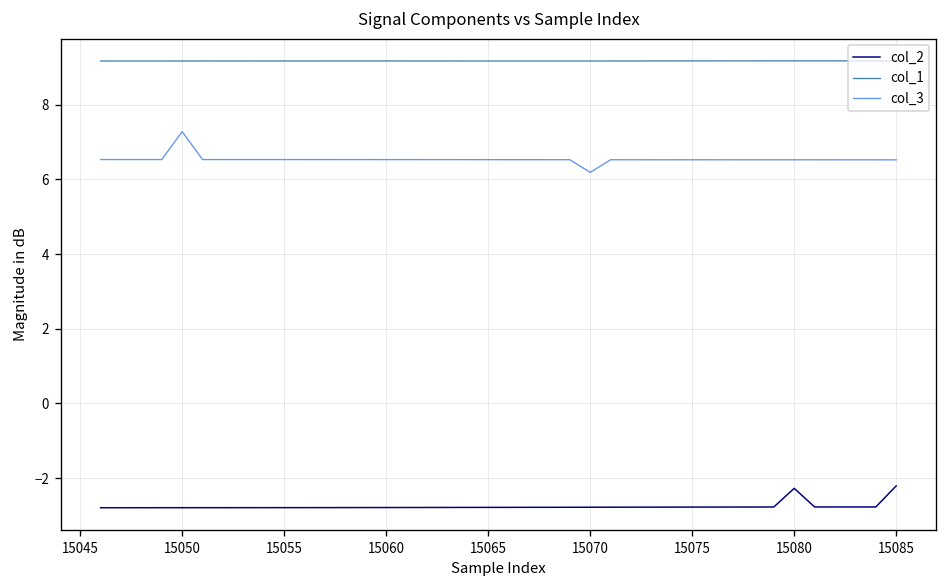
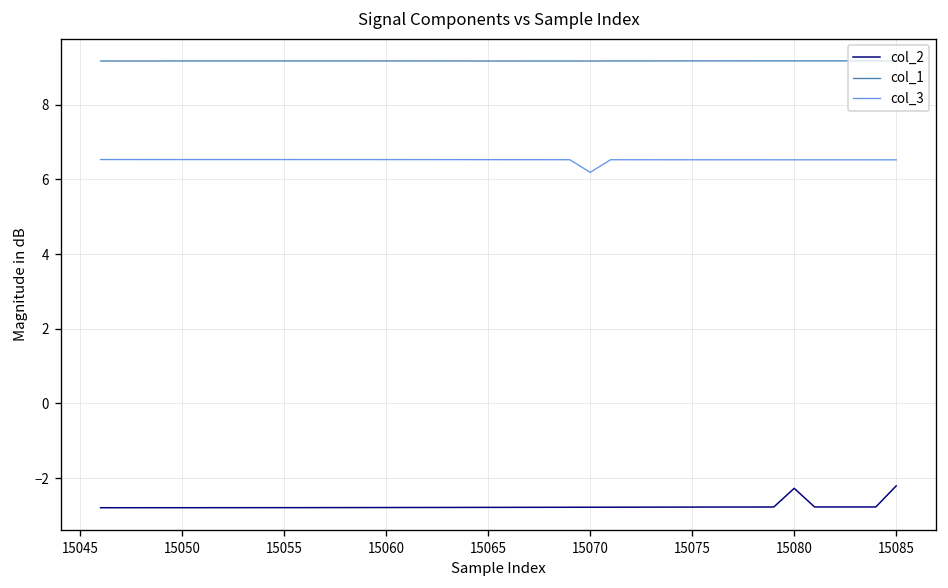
  {
    "col_2": {
      "15050": -2.8,
      "15055": -2.8,
      "15060": -2.8,
      "15065": -2.8,
      "15070": -2.8,
      "15075": -2.8,
      "15080": -2.3,
      "15085": -2.2
    },
    "col_1": {
      "15050": 9.2,
      "15055": 9.2,
      "15060": 9.2,
      "15065": 9.2,
      "15070": 9.2,
      "15075": 9.2,
      "15080": 9.2
    },
    "col_3": {
-     "15050": 7.3,
+     "15050": 6.5,
      "15055": 6.5,
      "15060": 6.5,
      "15065": 6.5,
      "15070": 6.2,
      "15075": 6.5,
      "15080": 6.5,
      "15085": 6.5
    }
  }
